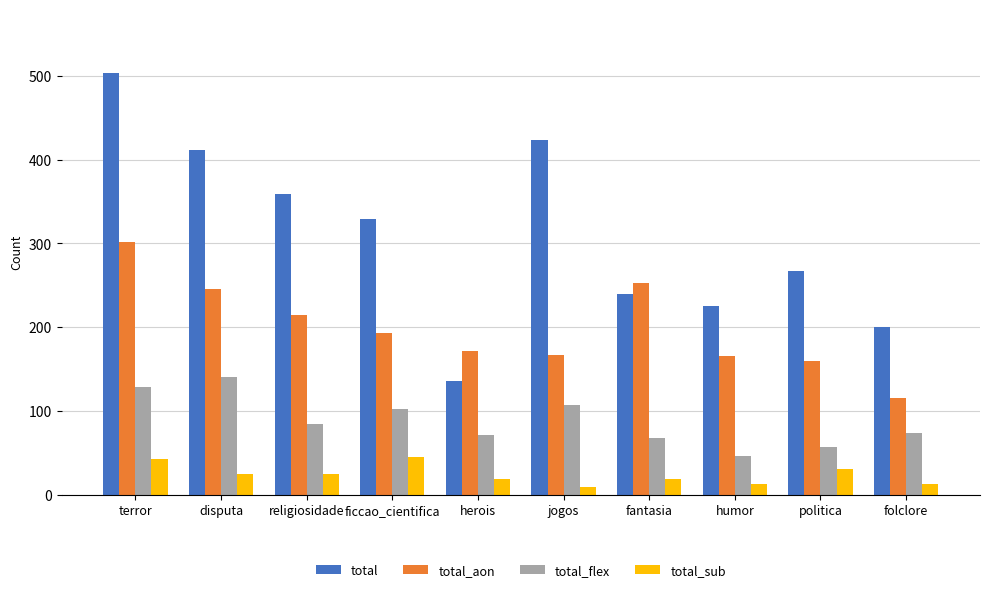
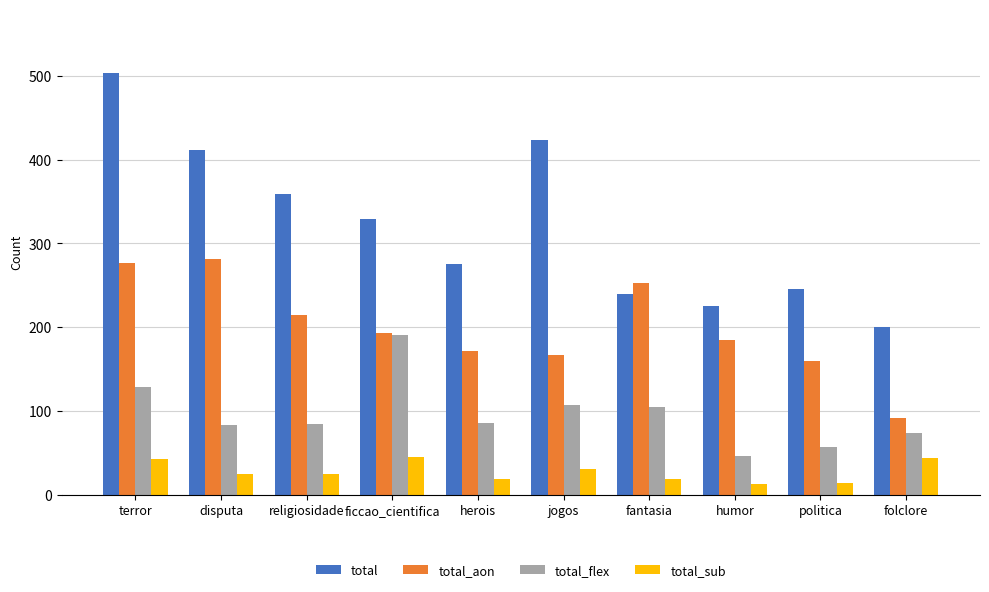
  {
    "total": {
      "terror": 500,
      "disputa": 410,
      "religiosidade": 360,
      "ficcao_cientifica": 330,
-     "herois": 140,
+     "herois": 280,
      "jogos": 420,
      "fantasia": 240,
      "humor": 230,
-     "politica": 270,
+     "politica": 250,
      "folclore": 200
    },
    "total_aon": {
-     "terror": 300,
-     "disputa": 250,
+     "terror": 280,
+     "disputa": 280,
      "religiosidade": 210,
      "ficcao_cientifica": 190,
      "herois": 170,
      "jogos": 170,
      "fantasia": 250,
-     "humor": 170,
+     "humor": 180,
      "politica": 160,
-     "folclore": 120
+     "folclore": 90
    },
    "total_flex": {
      "terror": 130,
-     "disputa": 140,
+     "disputa": 80,
      "religiosidade": 80,
-     "ficcao_cientifica": 100,
-     "herois": 70,
+     "ficcao_cientifica": 190,
+     "herois": 90,
      "jogos": 110,
-     "fantasia": 70,
+     "fantasia": 100,
      "humor": 50,
      "politica": 60,
      "folclore": 70
    },
    "total_sub": {
      "terror": 40,
      "disputa": 30,
      "religiosidade": 20,
      "ficcao_cientifica": 50,
      "herois": 20,
-     "jogos": 10,
+     "jogos": 30,
      "fantasia": 20,
      "humor": 10,
-     "politica": 30,
-     "folclore": 10
+     "politica": 10,
+     "folclore": 40
    }
  }
